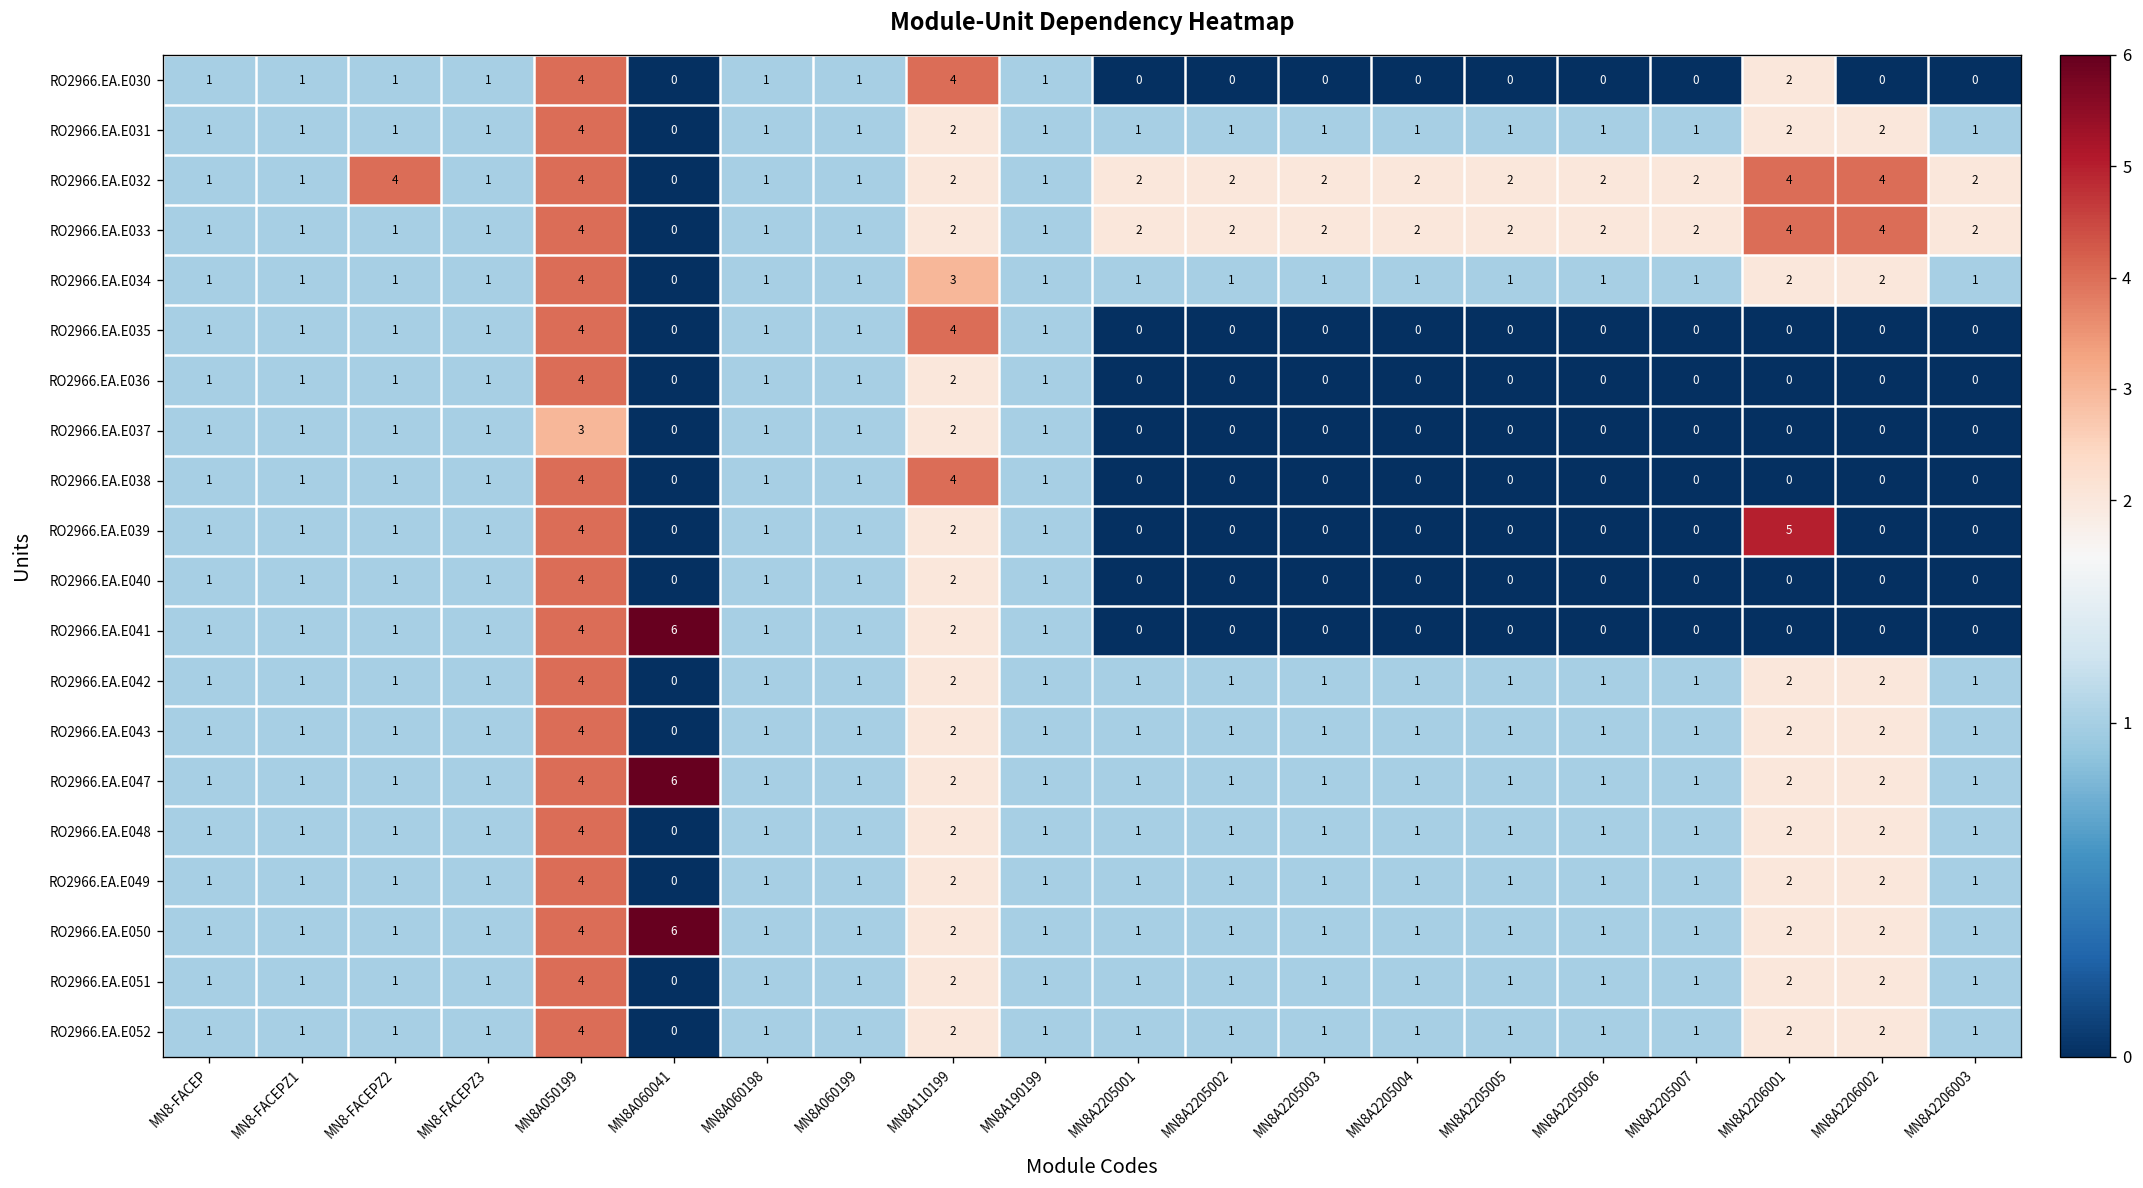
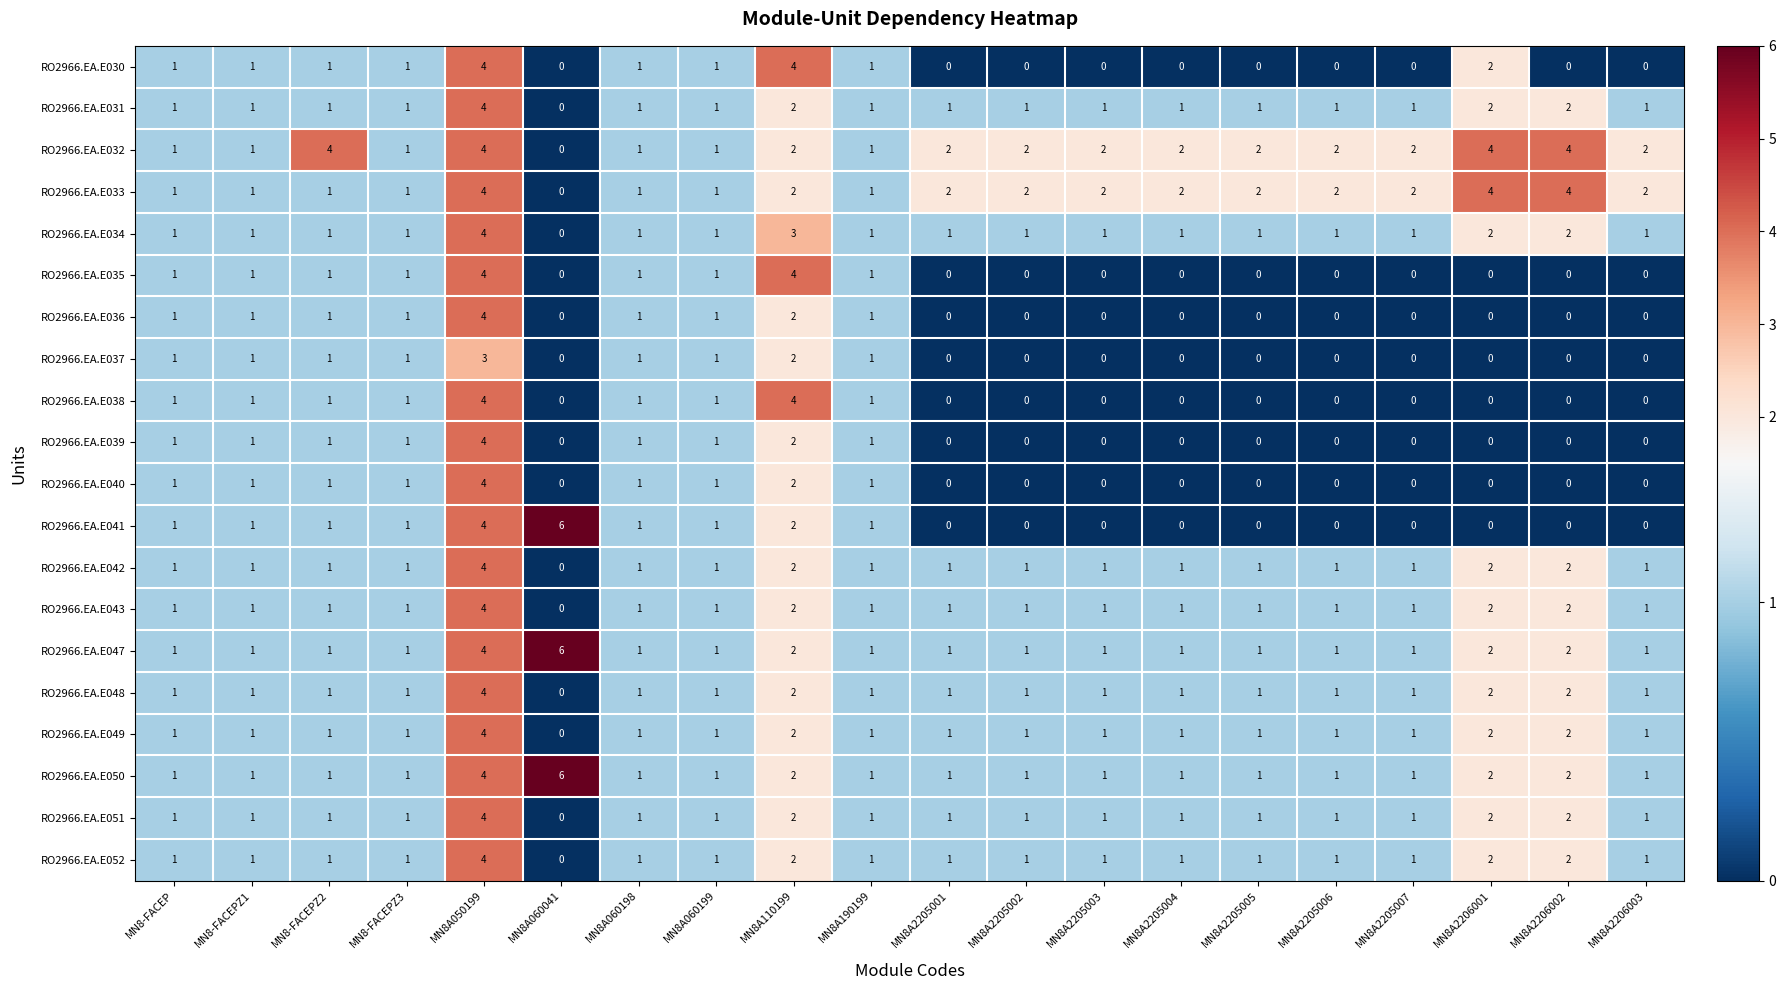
  {
    "RO2966.EA.E039": {
      "MN8-FACEP": 1,
      "MN8-FACEPZ1": 1,
      "MN8-FACEPZ2": 1,
      "MN8-FACEPZ3": 1,
      "MN8A050199": 4,
      "MN8A060041": 0,
      "MN8A060198": 1,
      "MN8A060199": 1,
      "MN8A110199": 2,
      "MN8A190199": 1,
      "MN8A2205001": 0,
      "MN8A2205002": 0,
      "MN8A2205003": 0,
      "MN8A2205004": 0,
      "MN8A2205005": 0,
      "MN8A2205006": 0,
      "MN8A2205007": 0,
-     "MN8A2206001": 5,
+     "MN8A2206001": 0,
      "MN8A2206002": 0,
      "MN8A2206003": 0
    }
  }
